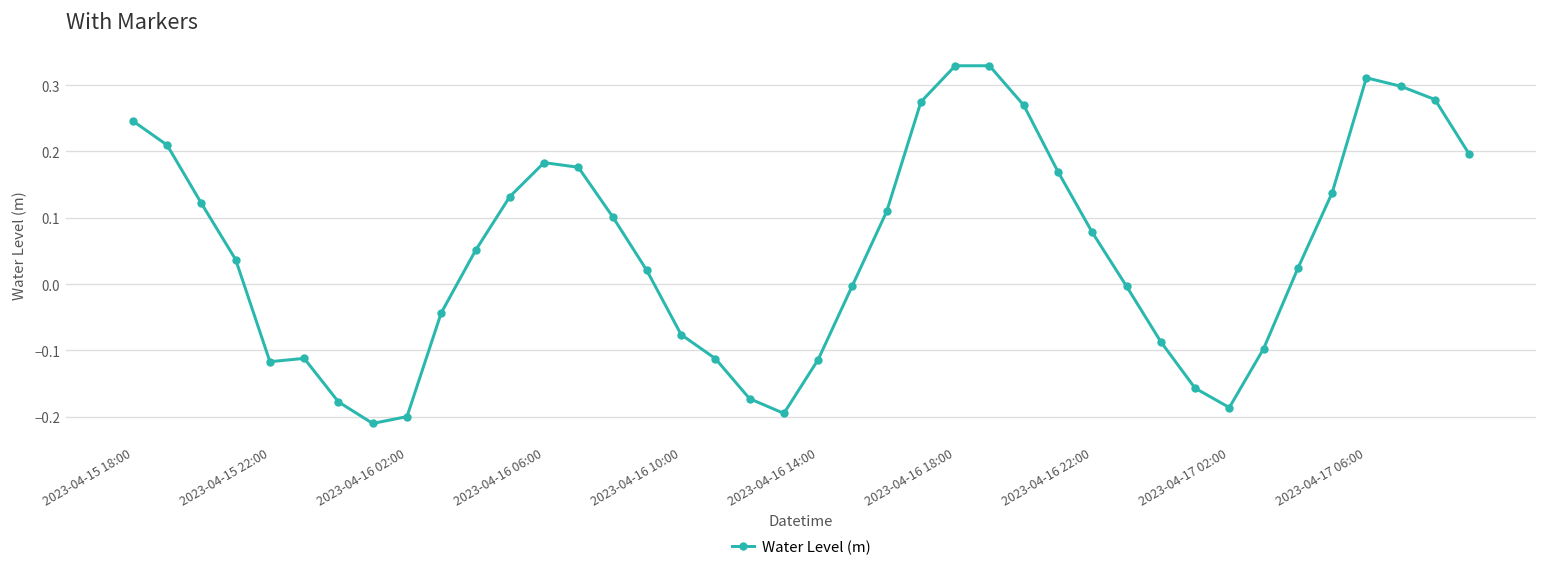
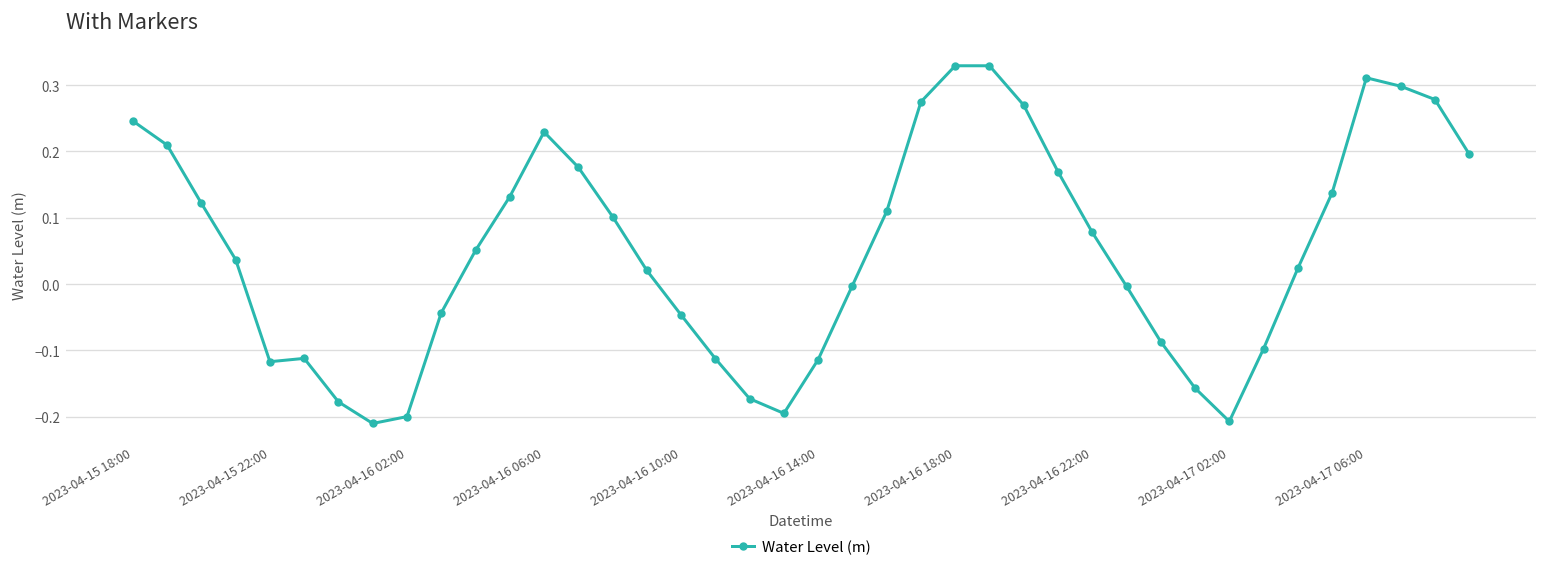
  {
    "2023-04-15 18:00": 0.25,
    "2023-04-15 22:00": -0.12,
    "2023-04-16 02:00": -0.20,
-   "2023-04-16 06:00": 0.18,
-   "2023-04-16 10:00": -0.08,
+   "2023-04-16 06:00": 0.23,
+   "2023-04-16 10:00": -0.05,
    "2023-04-16 14:00": -0.11,
    "2023-04-16 18:00": 0.33,
    "2023-04-16 22:00": 0.08,
-   "2023-04-17 02:00": -0.19,
+   "2023-04-17 02:00": -0.21,
    "2023-04-17 06:00": 0.31
  }
